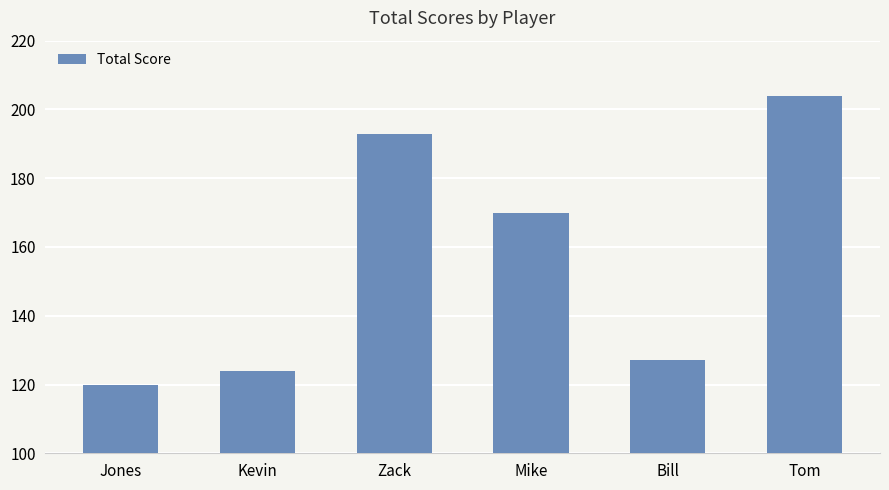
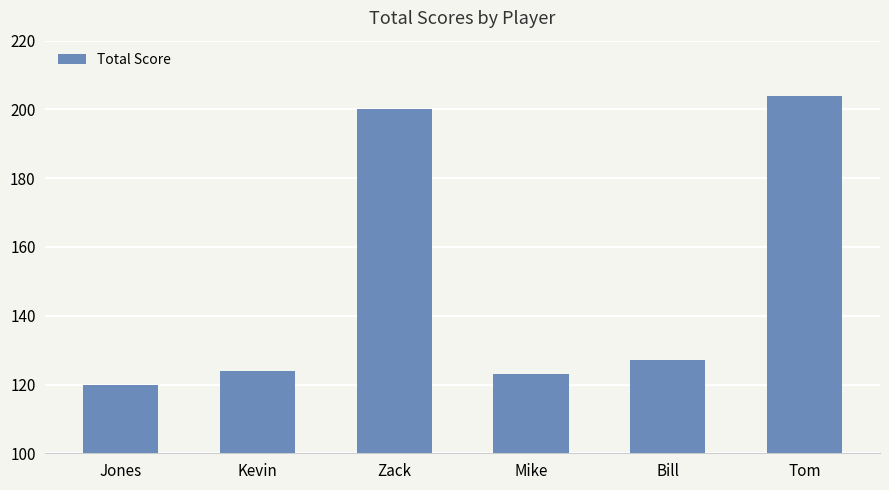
  {
    "Jones": 120,
    "Kevin": 124,
-   "Zack": 193,
-   "Mike": 170,
+   "Zack": 200,
+   "Mike": 123,
    "Bill": 127,
    "Tom": 204
  }
